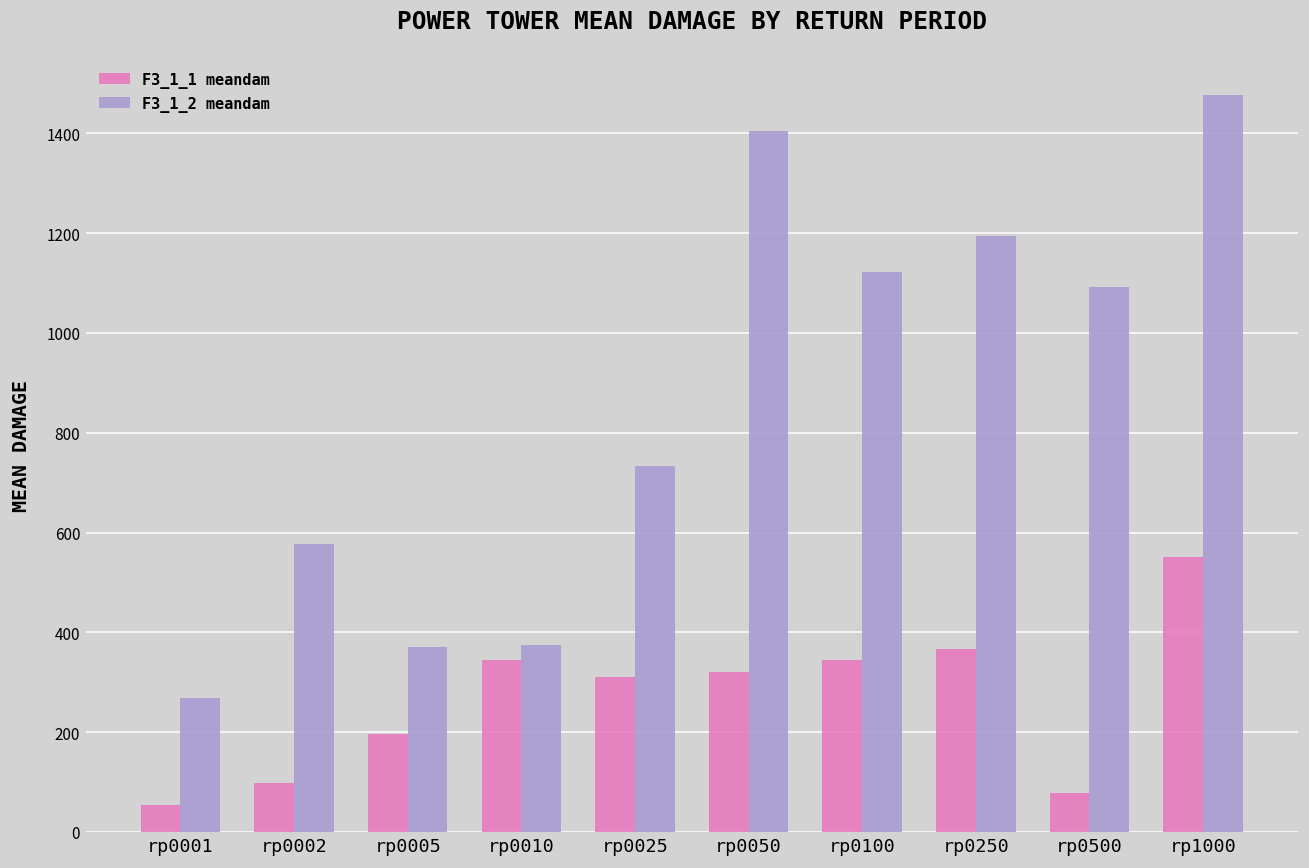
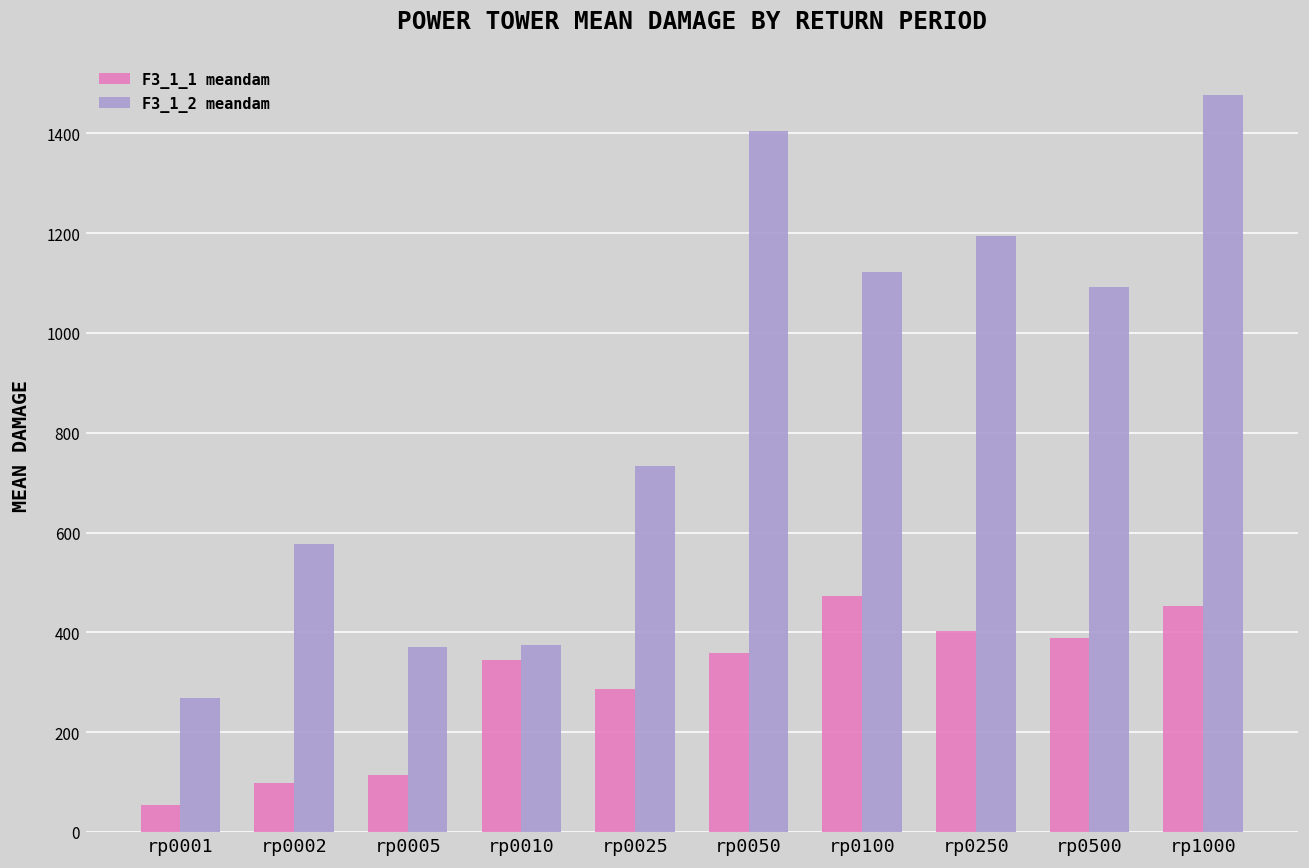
  {
    "F3_1_1 meandam": {
      "rp0001": 50,
      "rp0002": 100,
-     "rp0005": 200,
+     "rp0005": 110,
      "rp0010": 340,
-     "rp0025": 310,
-     "rp0050": 320,
-     "rp0100": 340,
-     "rp0250": 370,
-     "rp0500": 80,
-     "rp1000": 550
+     "rp0025": 290,
+     "rp0050": 360,
+     "rp0100": 470,
+     "rp0250": 400,
+     "rp0500": 390,
+     "rp1000": 450
    },
    "F3_1_2 meandam": {
      "rp0001": 270,
      "rp0002": 580,
      "rp0005": 370,
      "rp0010": 370,
      "rp0025": 730,
      "rp0050": 1400,
      "rp0100": 1120,
      "rp0250": 1190,
      "rp0500": 1090,
      "rp1000": 1480
    }
  }
